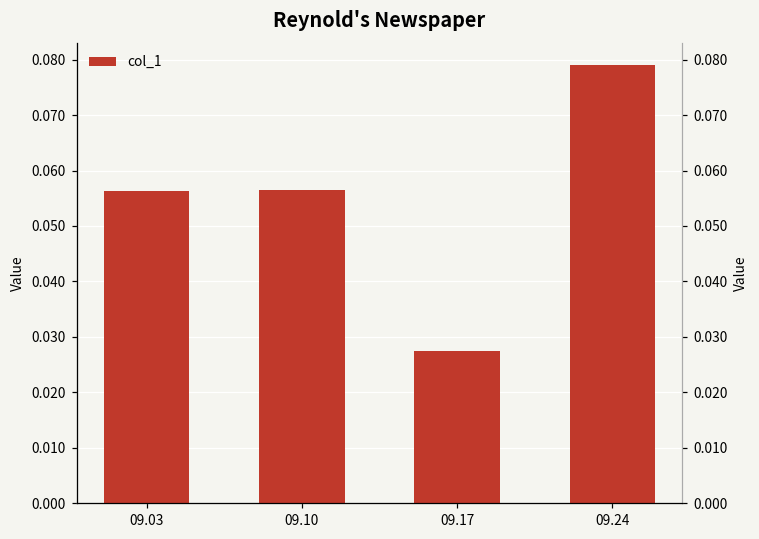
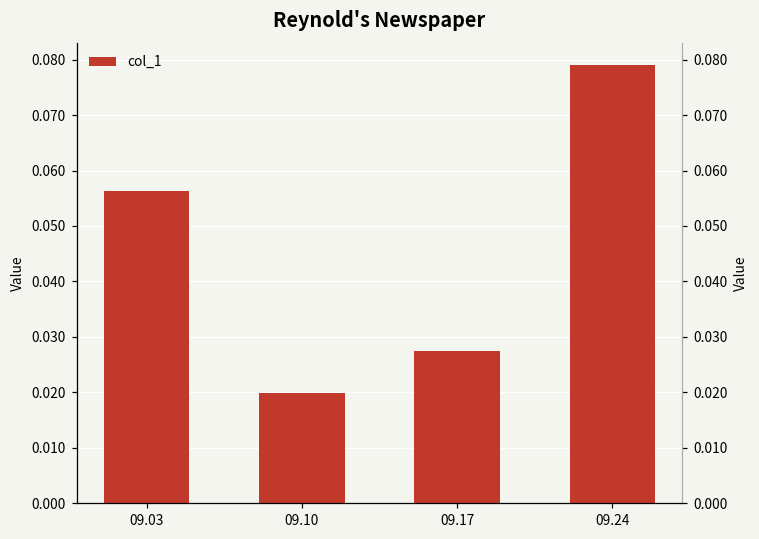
  {
    "09.03": 0.056,
-   "09.10": 0.057,
+   "09.10": 0.020,
    "09.17": 0.027,
    "09.24": 0.079
  }
